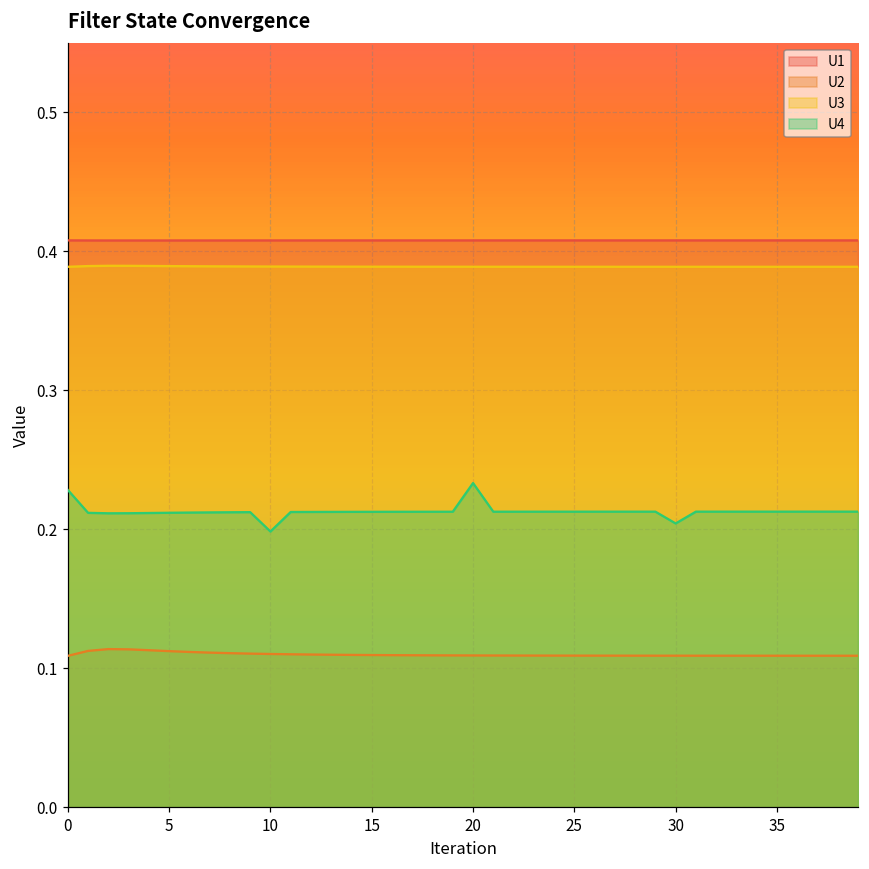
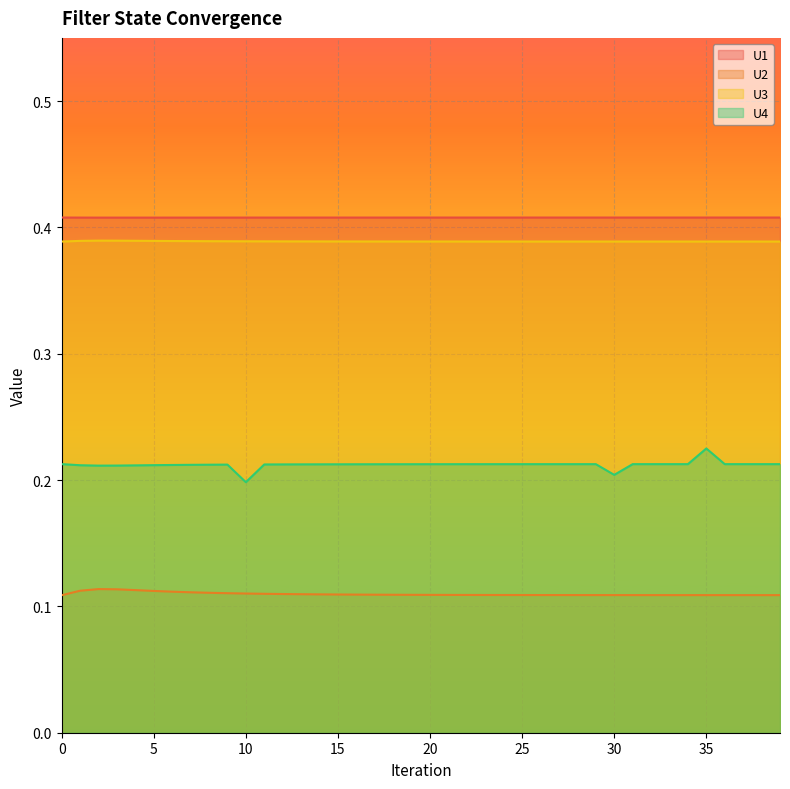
  {
    "U4": {
-     "0": 0.228,
+     "0": 0.213,
      "5": 0.212,
      "10": 0.198,
      "15": 0.212,
-     "20": 0.233,
+     "20": 0.213,
      "25": 0.213,
      "30": 0.204,
-     "35": 0.213
+     "35": 0.225
    }
  }
